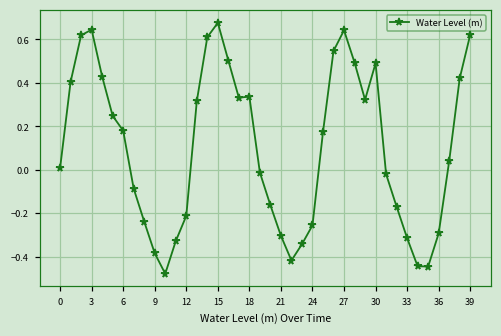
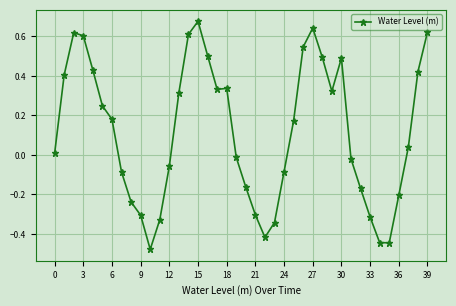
  {
    "0": 0.01,
-   "3": 0.65,
+   "3": 0.60,
    "6": 0.18,
-   "9": -0.38,
-   "12": -0.21,
+   "9": -0.31,
+   "12": -0.06,
    "15": 0.68,
    "18": 0.34,
    "21": -0.30,
-   "24": -0.26,
+   "24": -0.08,
    "27": 0.64,
    "30": 0.49,
    "33": -0.31,
-   "36": -0.29,
+   "36": -0.20,
    "39": 0.62
  }
